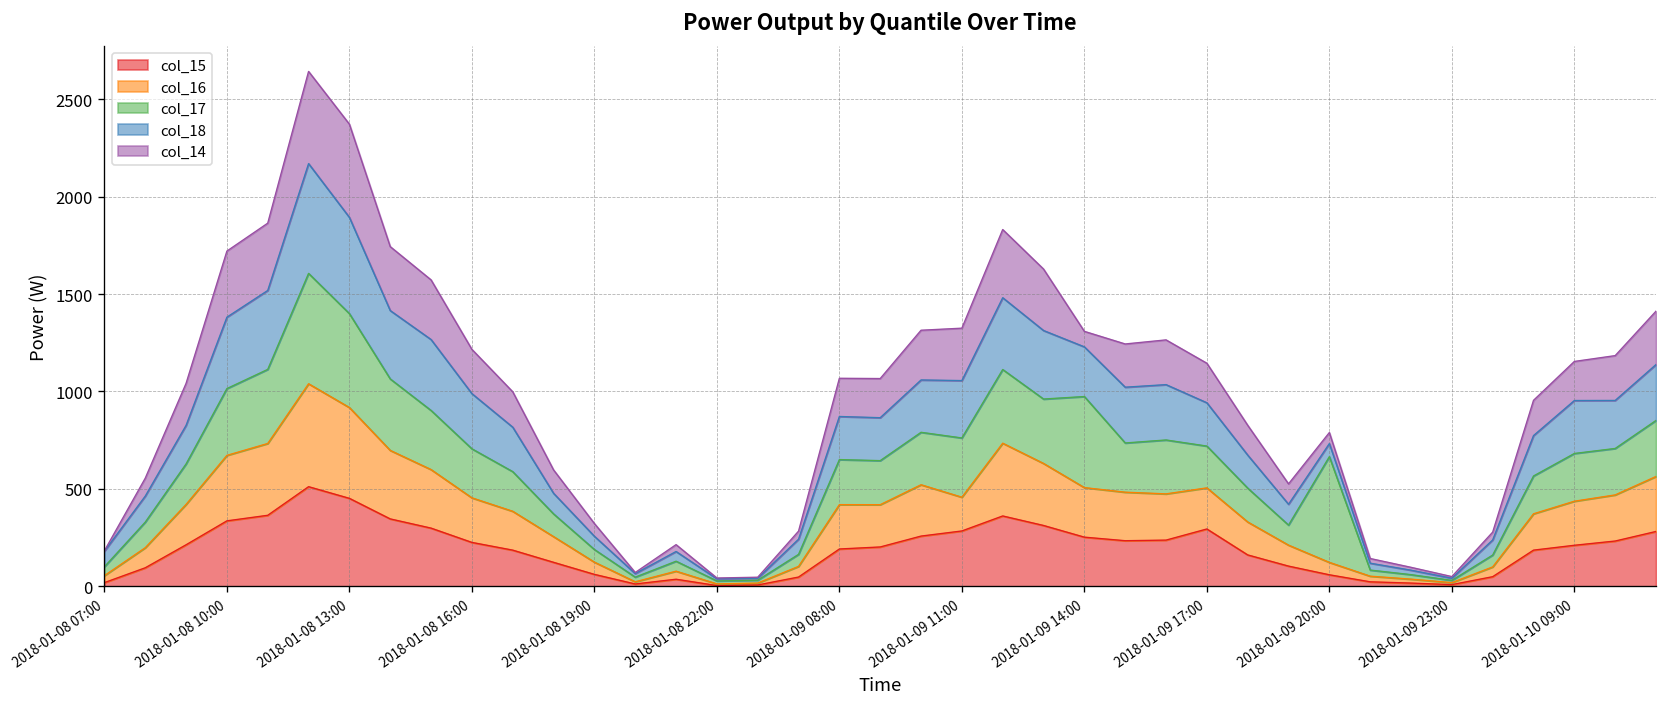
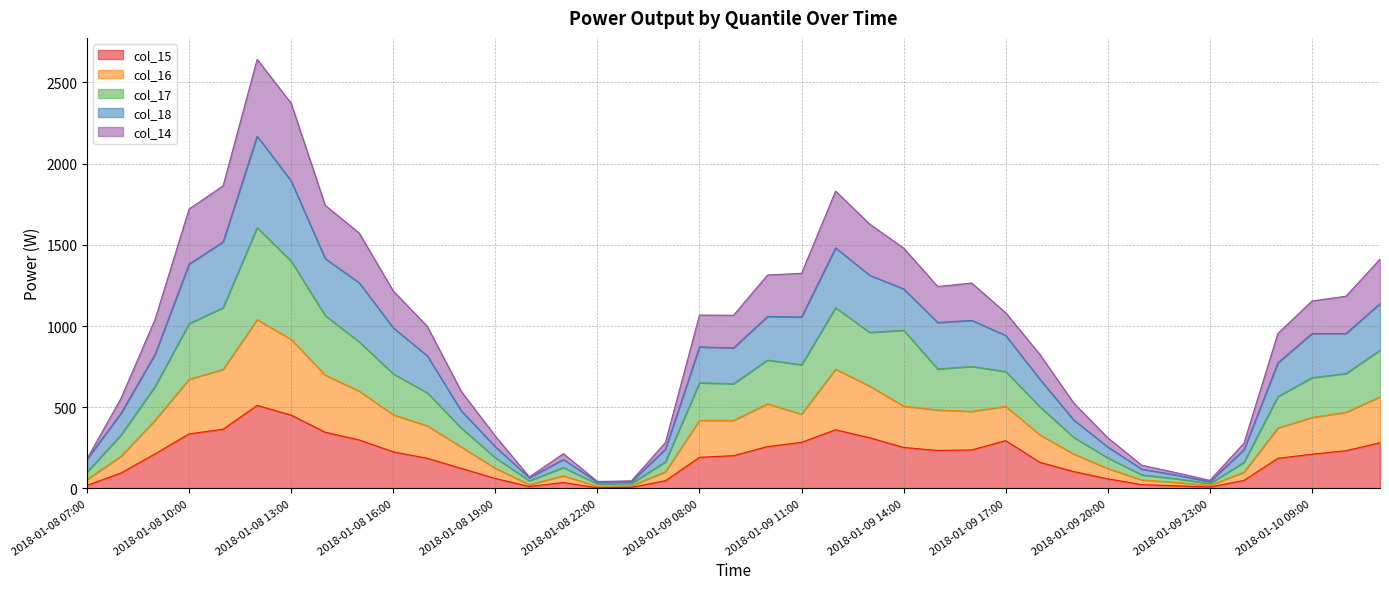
  {
    "col_15": {
      "2018-01-08 07:00": 20,
      "2018-01-08 10:00": 340,
      "2018-01-08 13:00": 450,
      "2018-01-08 16:00": 230,
      "2018-01-08 19:00": 60,
      "2018-01-09 08:00": 190,
      "2018-01-09 11:00": 280,
      "2018-01-09 14:00": 250,
      "2018-01-09 17:00": 290,
      "2018-01-09 20:00": 60,
      "2018-01-10 09:00": 210
    },
    "col_16": {
      "2018-01-08 07:00": 40,
      "2018-01-08 10:00": 340,
      "2018-01-08 13:00": 470,
      "2018-01-08 16:00": 230,
      "2018-01-08 19:00": 60,
      "2018-01-09 08:00": 230,
      "2018-01-09 11:00": 170,
      "2018-01-09 14:00": 250,
      "2018-01-09 17:00": 210,
      "2018-01-09 20:00": 60,
      "2018-01-10 09:00": 230
    },
    "col_17": {
      "2018-01-08 07:00": 50,
      "2018-01-08 10:00": 340,
      "2018-01-08 13:00": 480,
      "2018-01-08 16:00": 250,
      "2018-01-08 19:00": 60,
      "2018-01-09 08:00": 230,
      "2018-01-09 11:00": 300,
      "2018-01-09 14:00": 470,
      "2018-01-09 17:00": 210,
-     "2018-01-09 20:00": 540,
+     "2018-01-09 20:00": 70,
      "2018-01-10 09:00": 250
    },
    "col_18": {
      "2018-01-08 10:00": 370,
      "2018-01-08 13:00": 490,
      "2018-01-08 16:00": 280,
      "2018-01-08 19:00": 70,
      "2018-01-09 08:00": 220,
      "2018-01-09 11:00": 290,
      "2018-01-09 14:00": 250,
      "2018-01-09 17:00": 220,
      "2018-01-09 20:00": 70,
      "2018-01-10 09:00": 270
    },
    "col_14": {
      "2018-01-08 10:00": 340,
      "2018-01-08 13:00": 480,
      "2018-01-08 16:00": 230,
      "2018-01-08 19:00": 70,
      "2018-01-09 08:00": 200,
      "2018-01-09 11:00": 270,
-     "2018-01-09 14:00": 80,
-     "2018-01-09 17:00": 200,
+     "2018-01-09 14:00": 250,
+     "2018-01-09 17:00": 140,
      "2018-01-09 20:00": 60,
      "2018-01-10 09:00": 200
    }
  }
